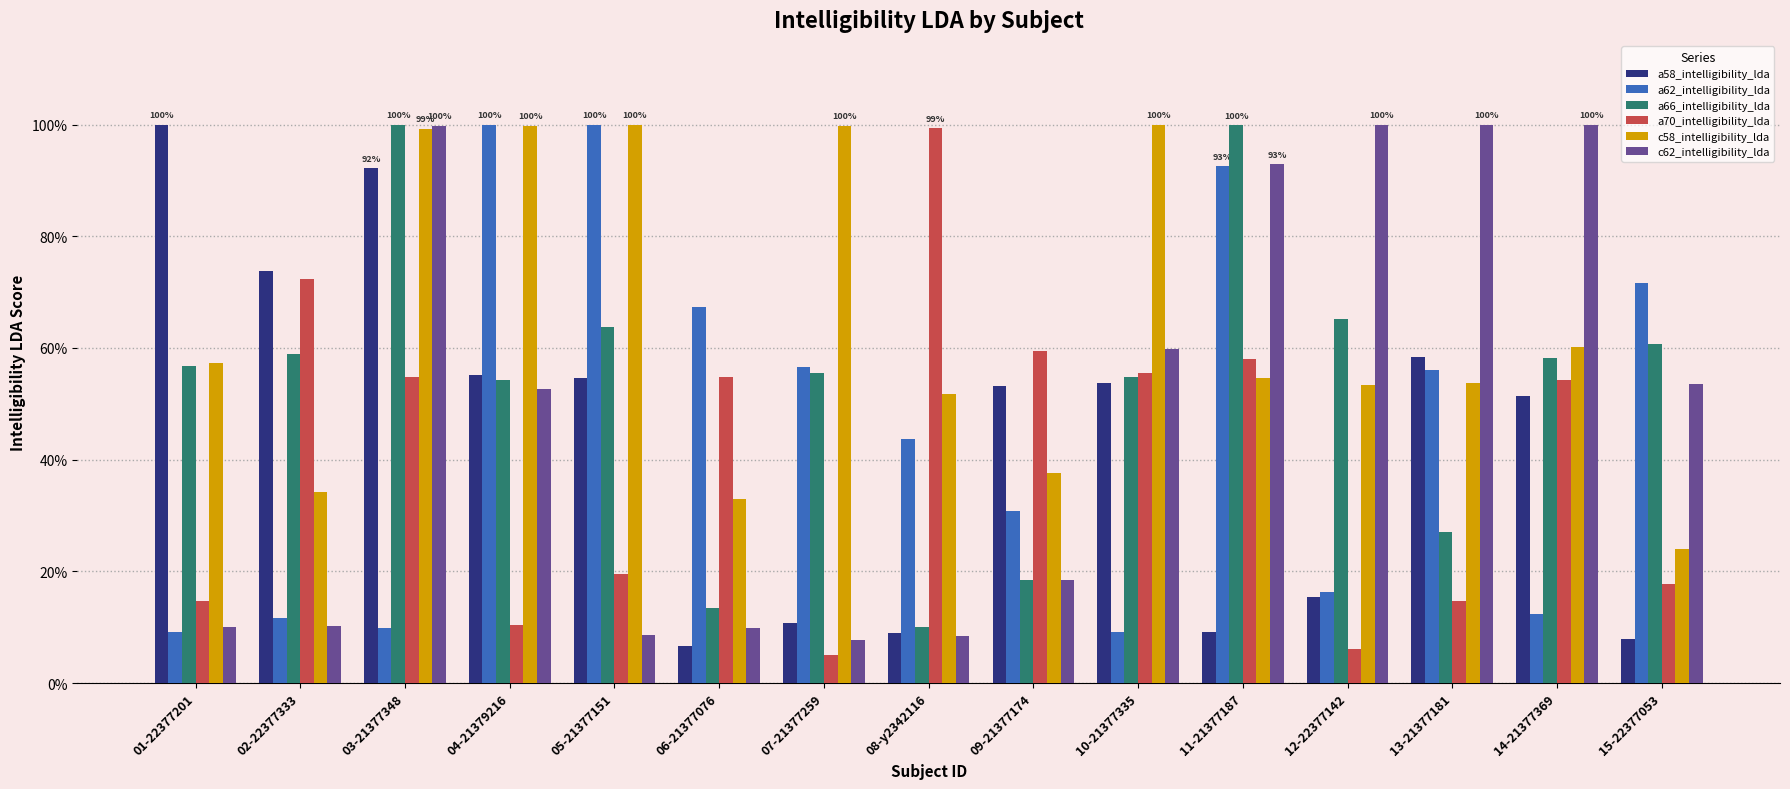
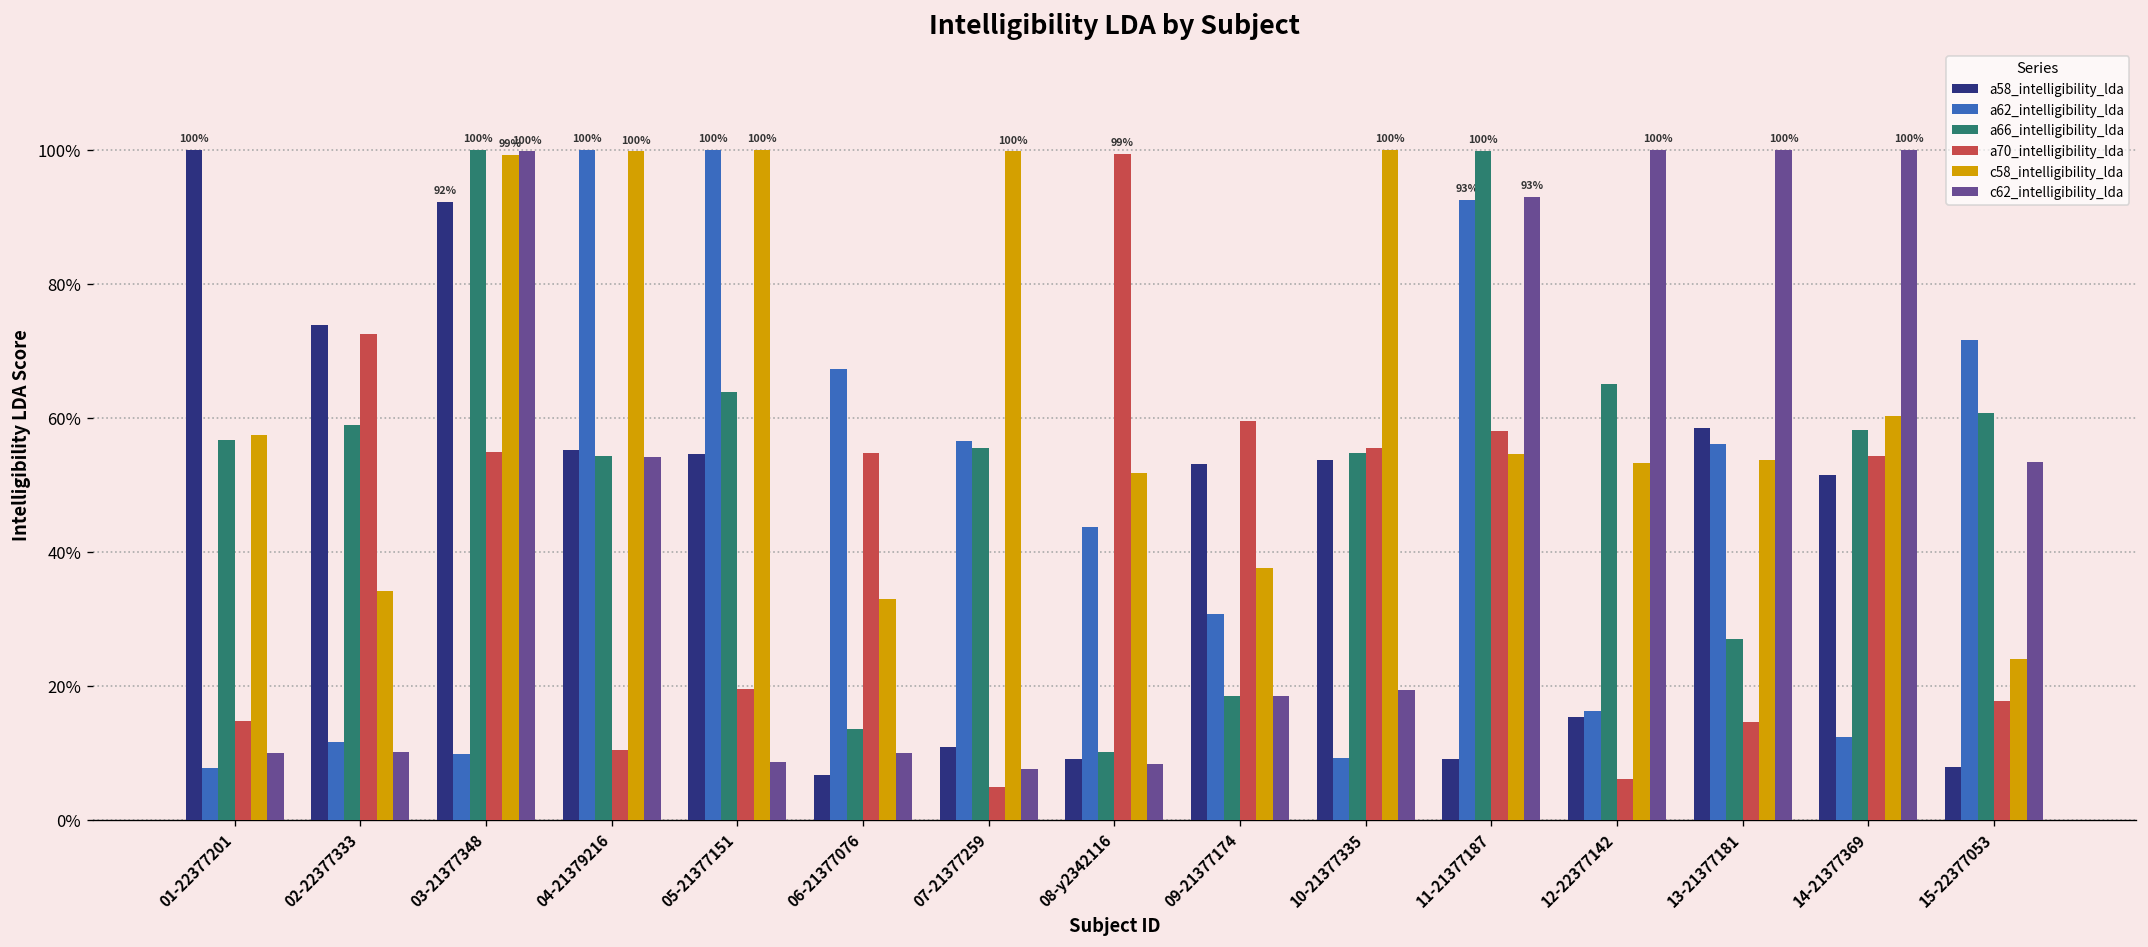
  {
    "a58_intelligibility_lda": {
      "01-22377201": "100%",
      "03-21377348": "92%"
    },
    "a62_intelligibility_lda": {
-     "01-22377201": "9%",
+     "01-22377201": "8%",
      "02-22377333": "12%",
      "03-21377348": "10%",
      "06-21377076": "67%",
      "07-21377259": "57%",
      "08-y2342116": "44%",
      "09-21377174": "31%",
      "10-21377335": "9%",
      "12-22377142": "16%",
      "13-21377181": "56%",
      "14-21377369": "12%",
      "15-22377053": "72%"
    },
    "a66_intelligibility_lda": {
      "03-21377348": "100%",
      "11-21377187": "100%"
    },
    "a70_intelligibility_lda": {
      "08-y2342116": "99%"
    },
    "c58_intelligibility_lda": {
      "04-21379216": "100%",
      "05-21377151": "100%",
      "07-21377259": "100%",
      "10-21377335": "100%"
    },
    "c62_intelligibility_lda": {
      "01-22377201": "10%",
      "02-22377333": "10%",
-     "04-21379216": "53%",
+     "04-21379216": "54%",
      "05-21377151": "9%",
      "06-21377076": "10%",
      "07-21377259": "8%",
      "08-y2342116": "8%",
      "09-21377174": "18%",
-     "10-21377335": "60%",
+     "10-21377335": "19%",
      "15-22377053": "53%"
    }
  }
